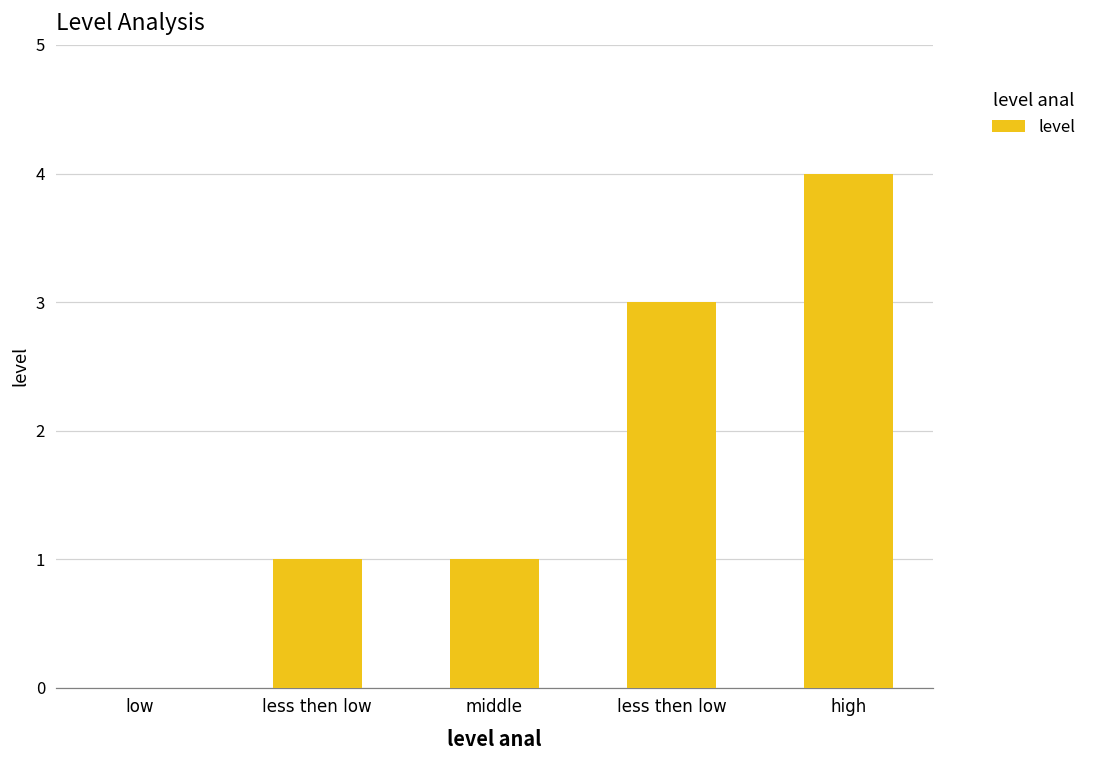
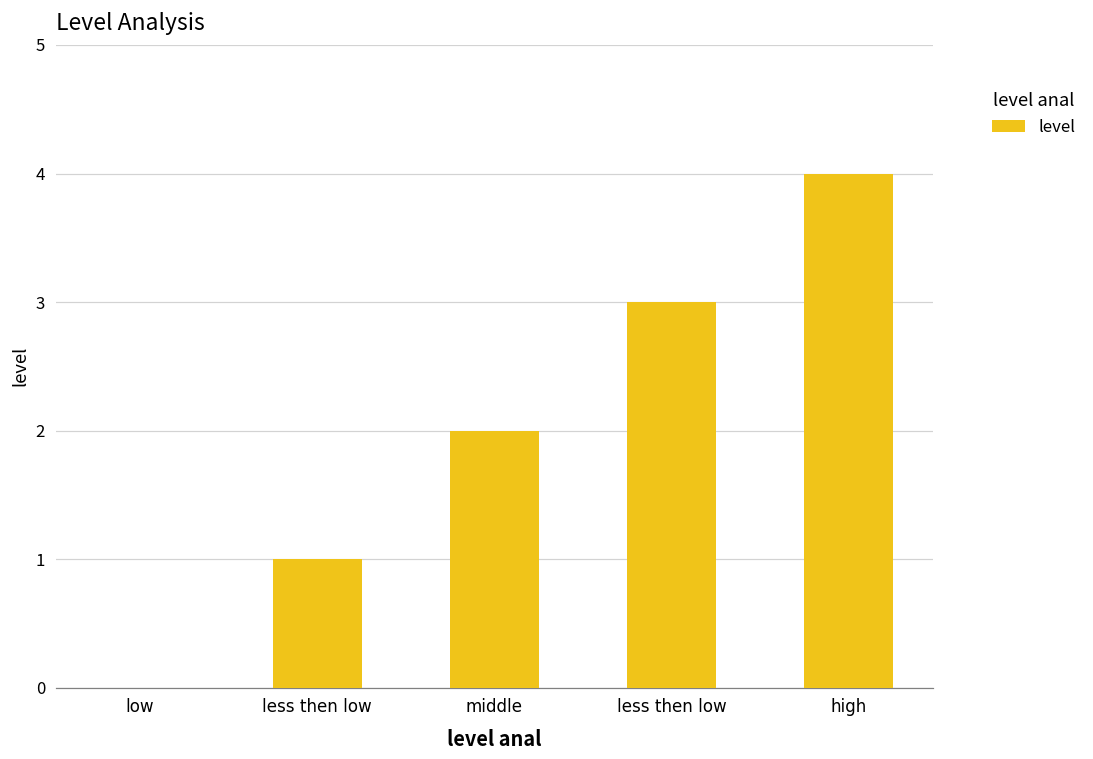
  {
    "low": 0,
-   "middle": 1,
+   "middle": 2,
    "high": 4
  }
